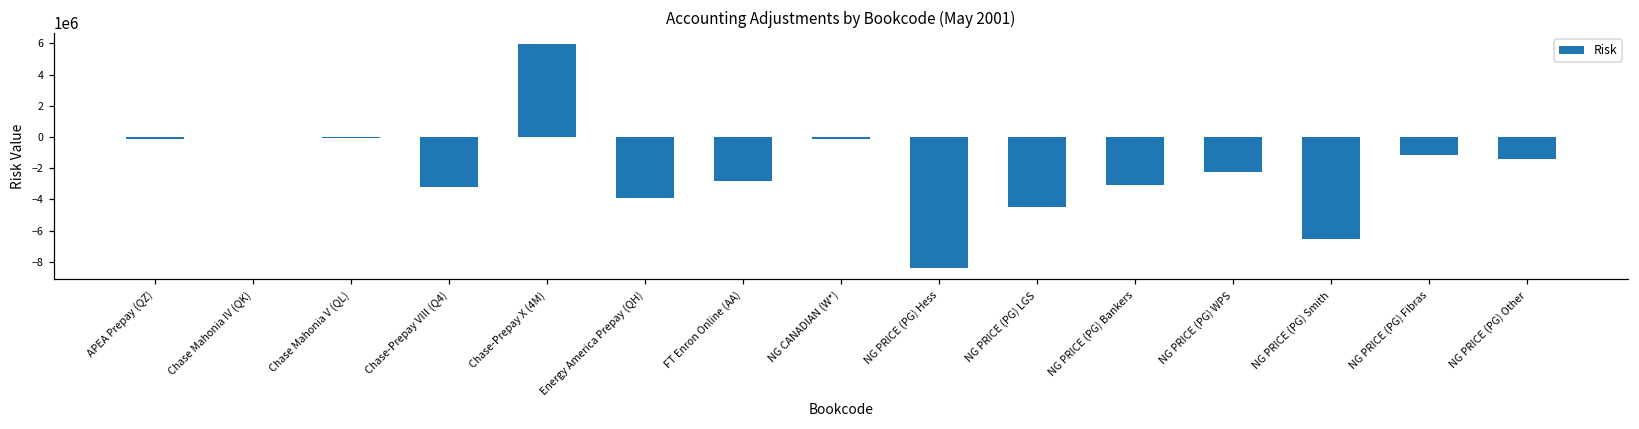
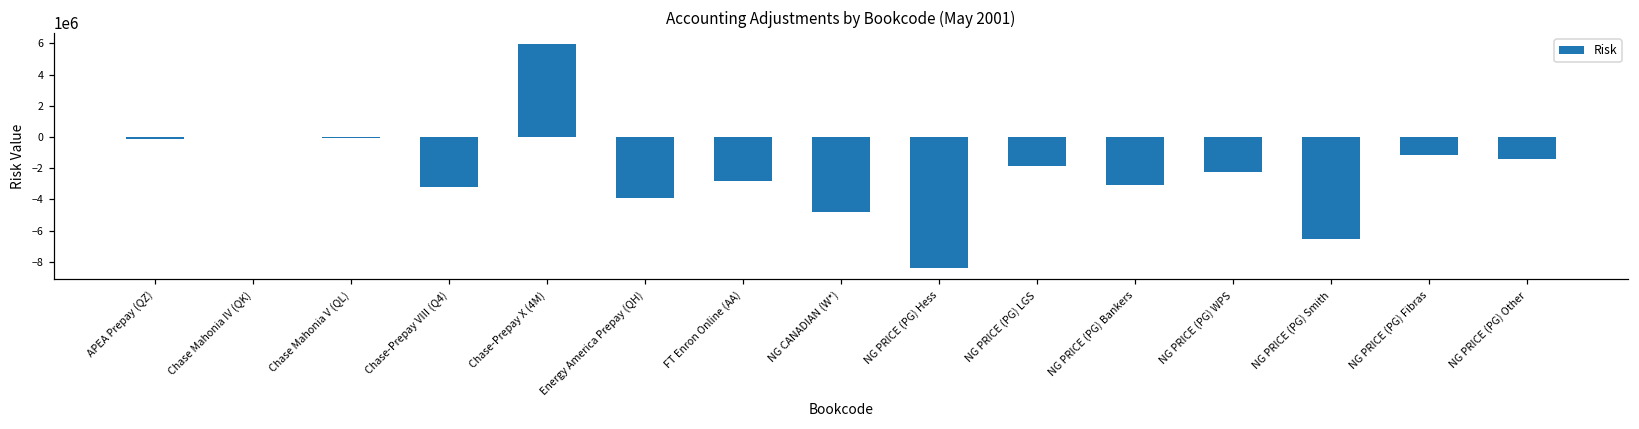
  {
    "Chase-Prepay VIII (Q4)": -3200000,
    "Chase-Prepay X (4M)": 5900000,
    "Energy America Prepay (QH)": -3900000,
    "FT Enron Online (AA)": -2800000,
-   "NG CANADIAN (W*)": -100000,
+   "NG CANADIAN (W*)": -4800000,
    "NG PRICE (PG) Hess": -8400000,
-   "NG PRICE (PG) LGS": -4500000,
+   "NG PRICE (PG) LGS": -1800000,
    "NG PRICE (PG) Bankers": -3100000,
    "NG PRICE (PG) WPS": -2300000,
    "NG PRICE (PG) Smith": -6600000,
    "NG PRICE (PG) Fibras": -1200000,
    "NG PRICE (PG) Other": -1400000
  }
